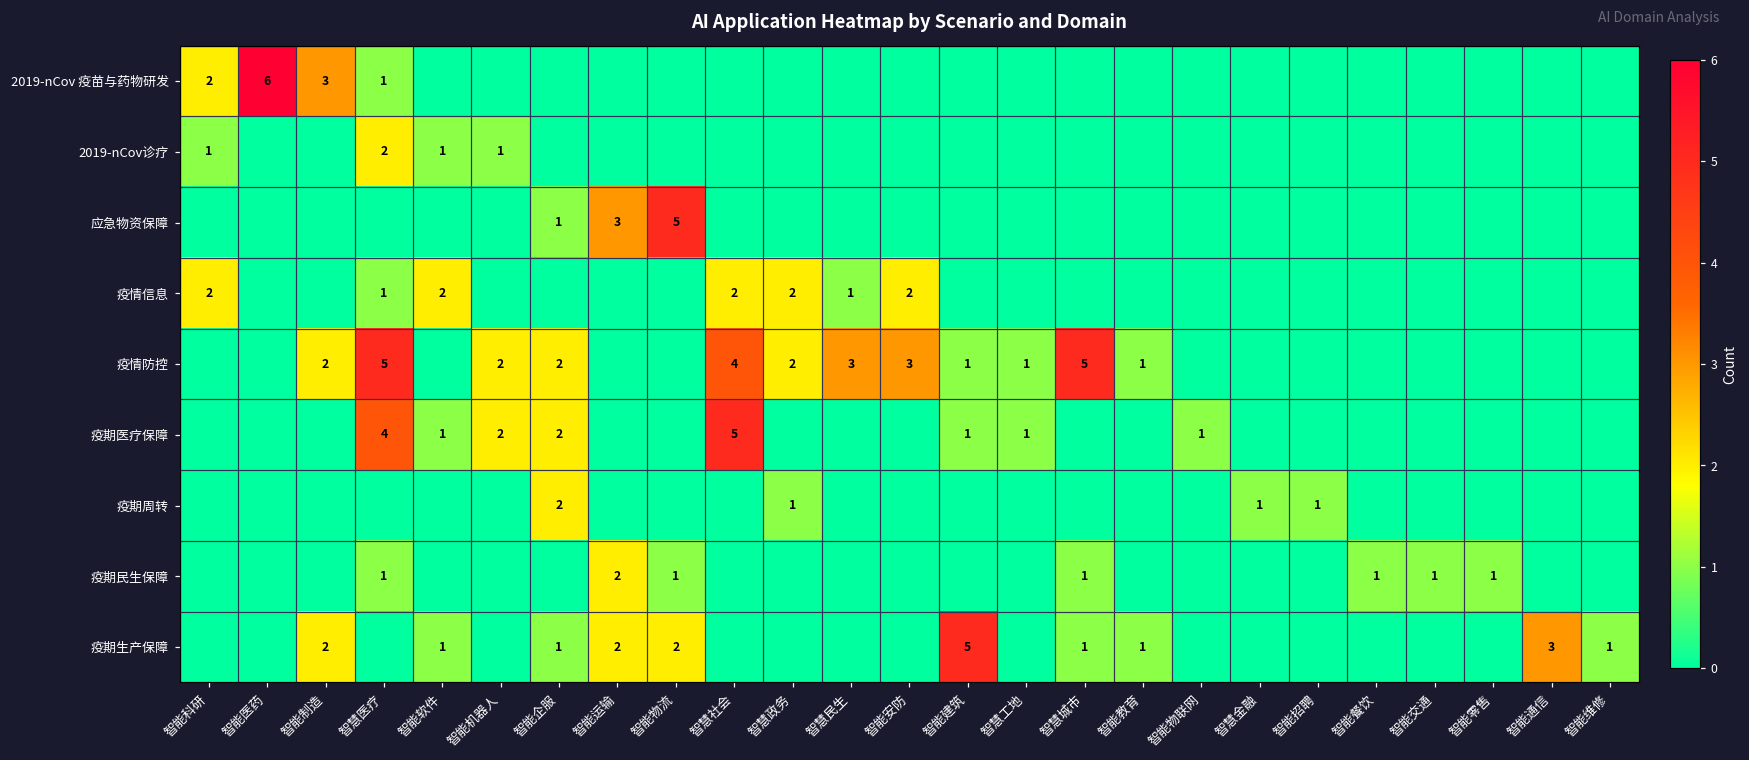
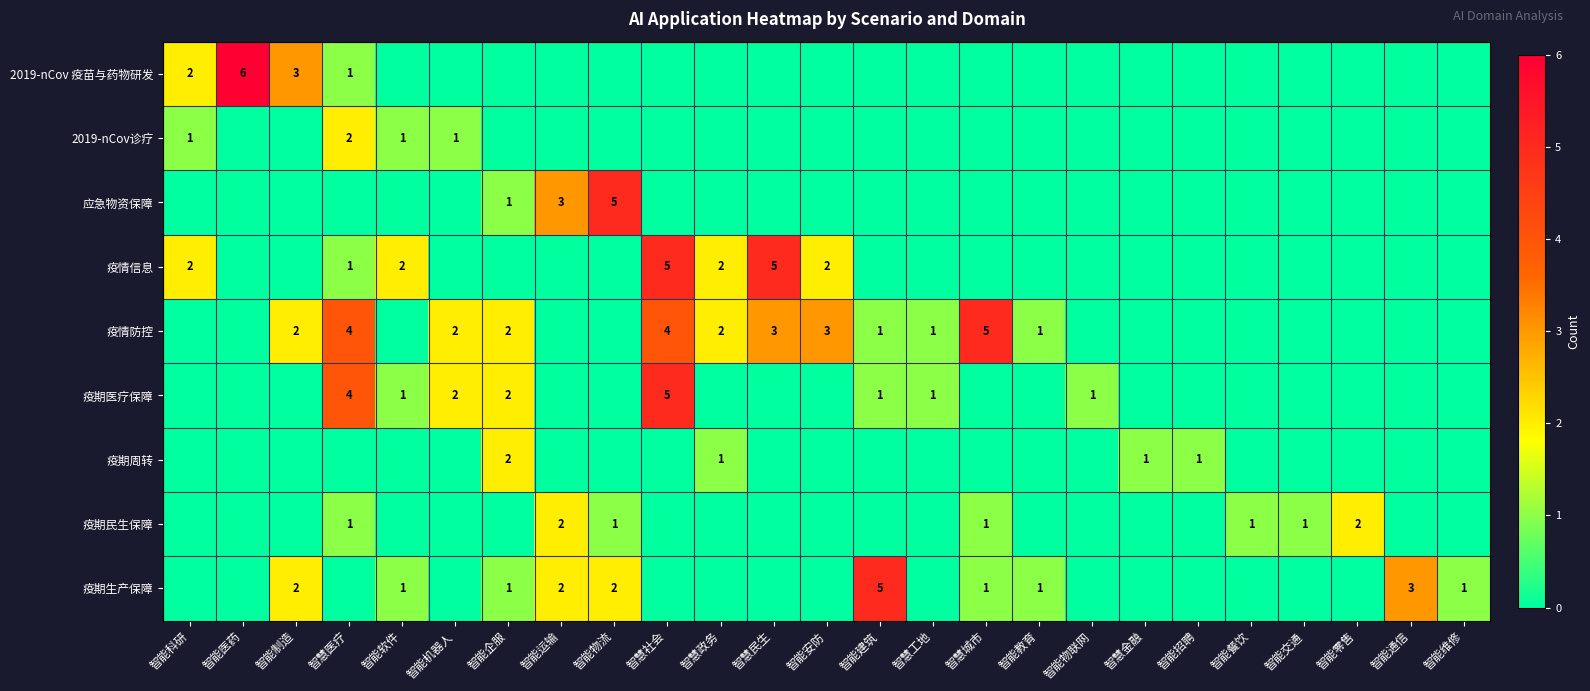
  {
    "2019-nCov 疫苗与药物研发": {
      "智能科研": 2,
      "智能医药": 6,
      "智能制造": 3,
      "智慧医疗": 1
    },
    "2019-nCov诊疗": {
      "智能科研": 1,
      "智慧医疗": 2,
      "智能软件": 1,
      "智能机器人": 1
    },
    "应急物资保障": {
      "智能企服": 1,
      "智能运输": 3,
      "智能物流": 5
    },
    "疫情信息": {
      "智能科研": 2,
      "智慧医疗": 1,
      "智能软件": 2,
-     "智慧社会": 2,
+     "智慧社会": 5,
      "智慧政务": 2,
-     "智慧民生": 1,
+     "智慧民生": 5,
      "智能安防": 2
    },
    "疫情防控": {
      "智能制造": 2,
-     "智慧医疗": 5,
+     "智慧医疗": 4,
      "智能机器人": 2,
      "智能企服": 2,
      "智慧社会": 4,
      "智慧政务": 2,
      "智慧民生": 3,
      "智能安防": 3,
      "智能建筑": 1,
      "智慧工地": 1,
      "智慧城市": 5,
      "智能教育": 1
    },
    "疫期医疗保障": {
      "智慧医疗": 4,
      "智能软件": 1,
      "智能机器人": 2,
      "智能企服": 2,
      "智慧社会": 5,
      "智能建筑": 1,
      "智慧工地": 1,
      "智能物联网": 1
    },
    "疫期周转": {
      "智能企服": 2,
      "智慧政务": 1,
      "智慧金融": 1,
      "智能招聘": 1
    },
    "疫期民生保障": {
      "智慧医疗": 1,
      "智能运输": 2,
      "智能物流": 1,
      "智慧城市": 1,
      "智能餐饮": 1,
      "智能交通": 1,
-     "智能零售": 1
+     "智能零售": 2
    },
    "疫期生产保障": {
      "智能制造": 2,
      "智能软件": 1,
      "智能企服": 1,
      "智能运输": 2,
      "智能物流": 2,
      "智能建筑": 5,
      "智慧城市": 1,
      "智能教育": 1,
      "智能通信": 3,
      "智能维修": 1
    }
  }
